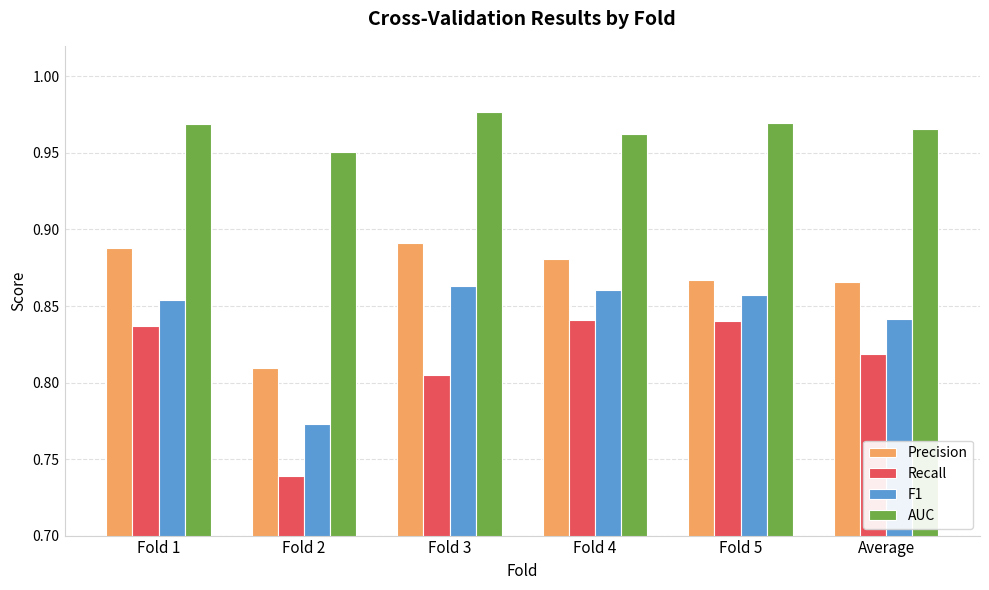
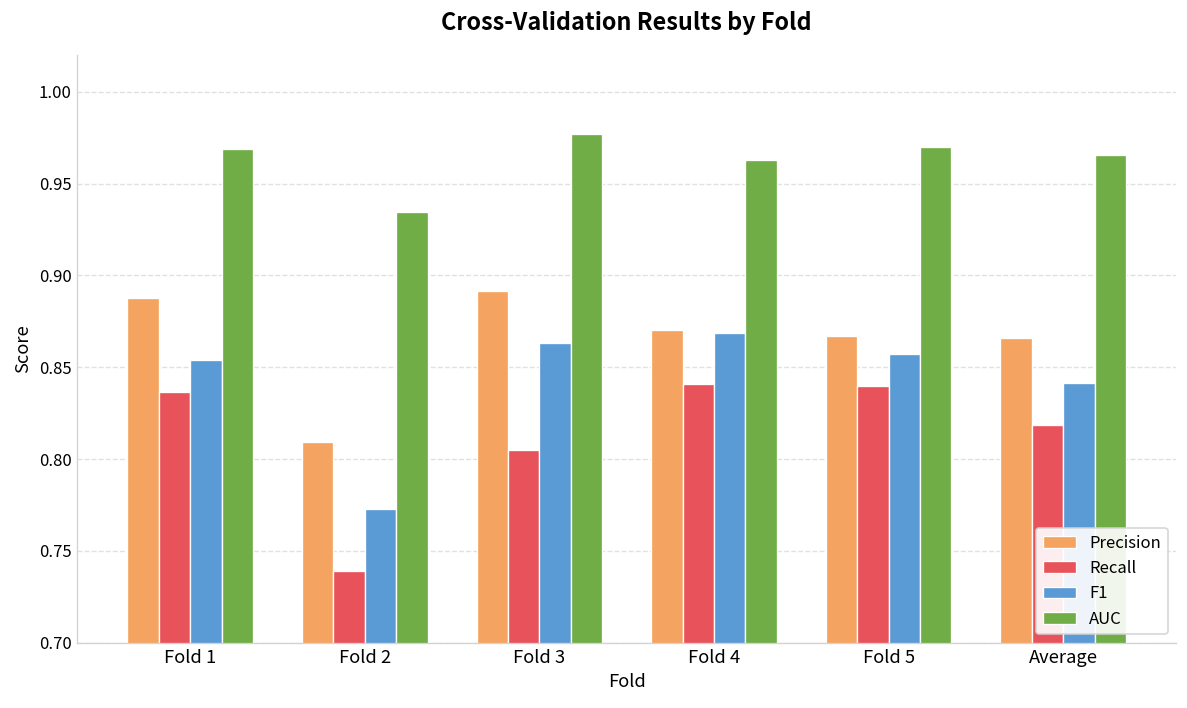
  {
    "Precision": {
      "Fold 1": 0.888,
      "Fold 2": 0.810,
      "Fold 3": 0.891,
-     "Fold 4": 0.881,
+     "Fold 4": 0.870,
      "Fold 5": 0.867,
      "Average": 0.866
    },
    "Recall": {
      "Fold 1": 0.837,
      "Fold 2": 0.739,
      "Fold 3": 0.805,
      "Fold 4": 0.841,
      "Fold 5": 0.840,
      "Average": 0.819
    },
    "F1": {
      "Fold 1": 0.854,
      "Fold 2": 0.773,
      "Fold 3": 0.863,
-     "Fold 4": 0.860,
+     "Fold 4": 0.869,
      "Fold 5": 0.857,
      "Average": 0.842
    },
    "AUC": {
      "Fold 1": 0.969,
-     "Fold 2": 0.950,
+     "Fold 2": 0.934,
      "Fold 3": 0.977,
      "Fold 4": 0.963,
      "Fold 5": 0.970,
      "Average": 0.966
    }
  }
